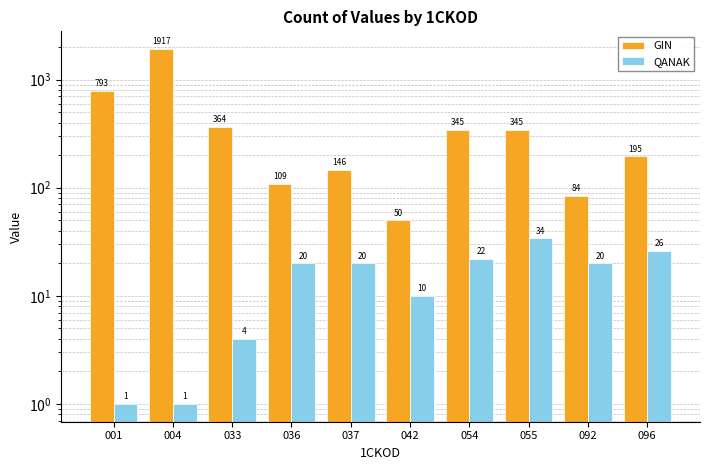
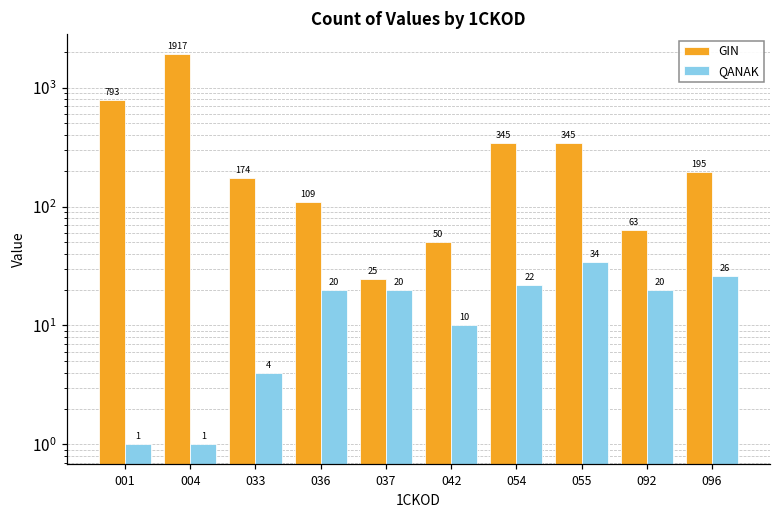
  {
    "GIN": {
      "001": 793,
      "004": 1917,
-     "033": 364,
+     "033": 174,
      "036": 109,
-     "037": 146,
+     "037": 25,
      "042": 50,
      "054": 345,
      "055": 345,
-     "092": 84,
+     "092": 63,
      "096": 195
    },
    "QANAK": {
      "001": 1,
      "004": 1,
      "033": 4,
      "036": 20,
      "037": 20,
      "042": 10,
      "054": 22,
      "055": 34,
      "092": 20,
      "096": 26
    }
  }
